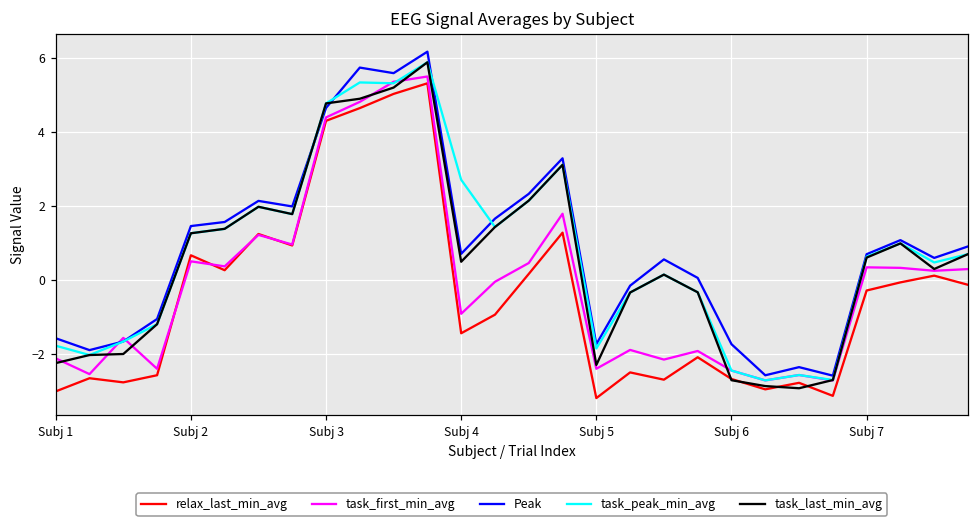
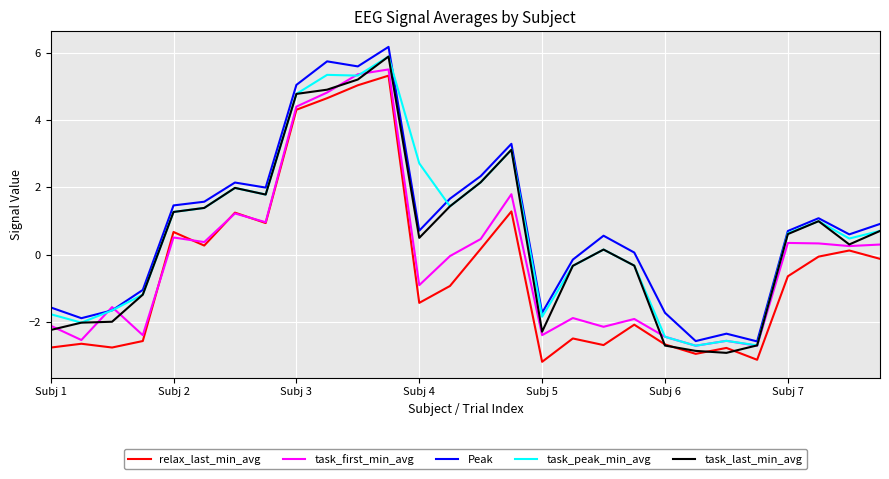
  {
    "relax_last_min_avg": {
-     "Subj 1": -3.0,
+     "Subj 1": -2.8,
      "Subj 2": 0.7,
      "Subj 3": 4.3,
      "Subj 4": -1.4,
      "Subj 5": -3.2,
-     "Subj 7": -0.3
+     "Subj 7": -0.6
    },
    "task_first_min_avg": {
      "Subj 1": -2.1,
      "Subj 2": 0.5,
      "Subj 3": 4.4,
      "Subj 4": -0.9,
      "Subj 5": -2.4,
      "Subj 7": 0.3
    },
    "Peak": {
      "Subj 1": -1.6,
      "Subj 2": 1.5,
-     "Subj 3": 4.7,
+     "Subj 3": 5.0,
      "Subj 4": 0.7,
      "Subj 5": -1.7,
      "Subj 6": -1.7
    },
    "task_peak_min_avg": {
      "Subj 1": -1.8,
      "Subj 4": 2.7,
      "Subj 5": -1.8
    },
    "task_last_min_avg": {
      "Subj 1": -2.2,
      "Subj 4": 0.5,
      "Subj 5": -2.3
    }
  }
